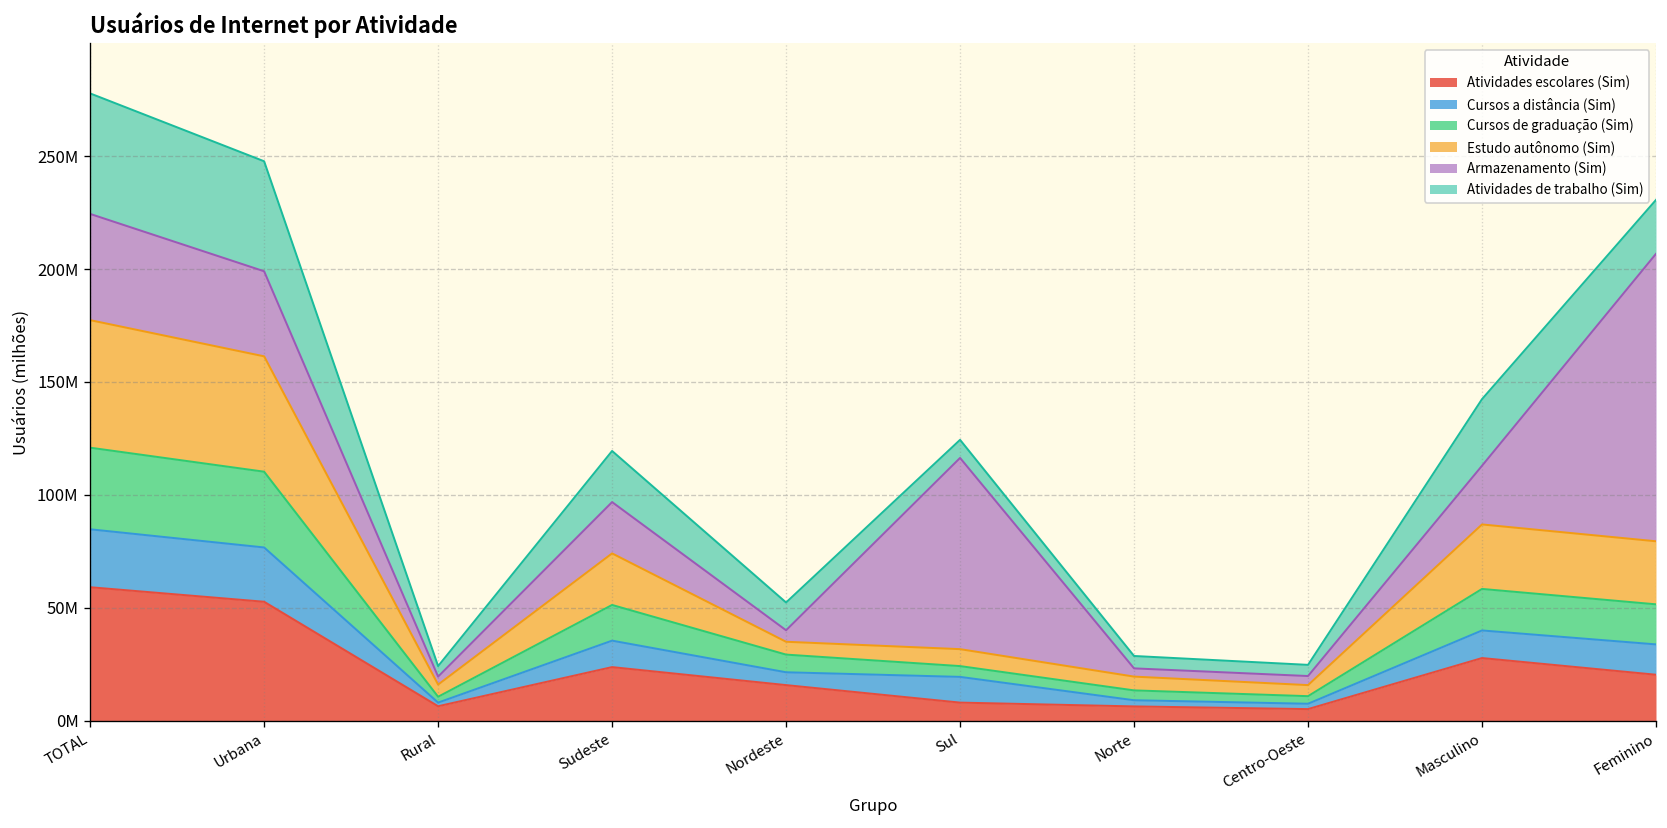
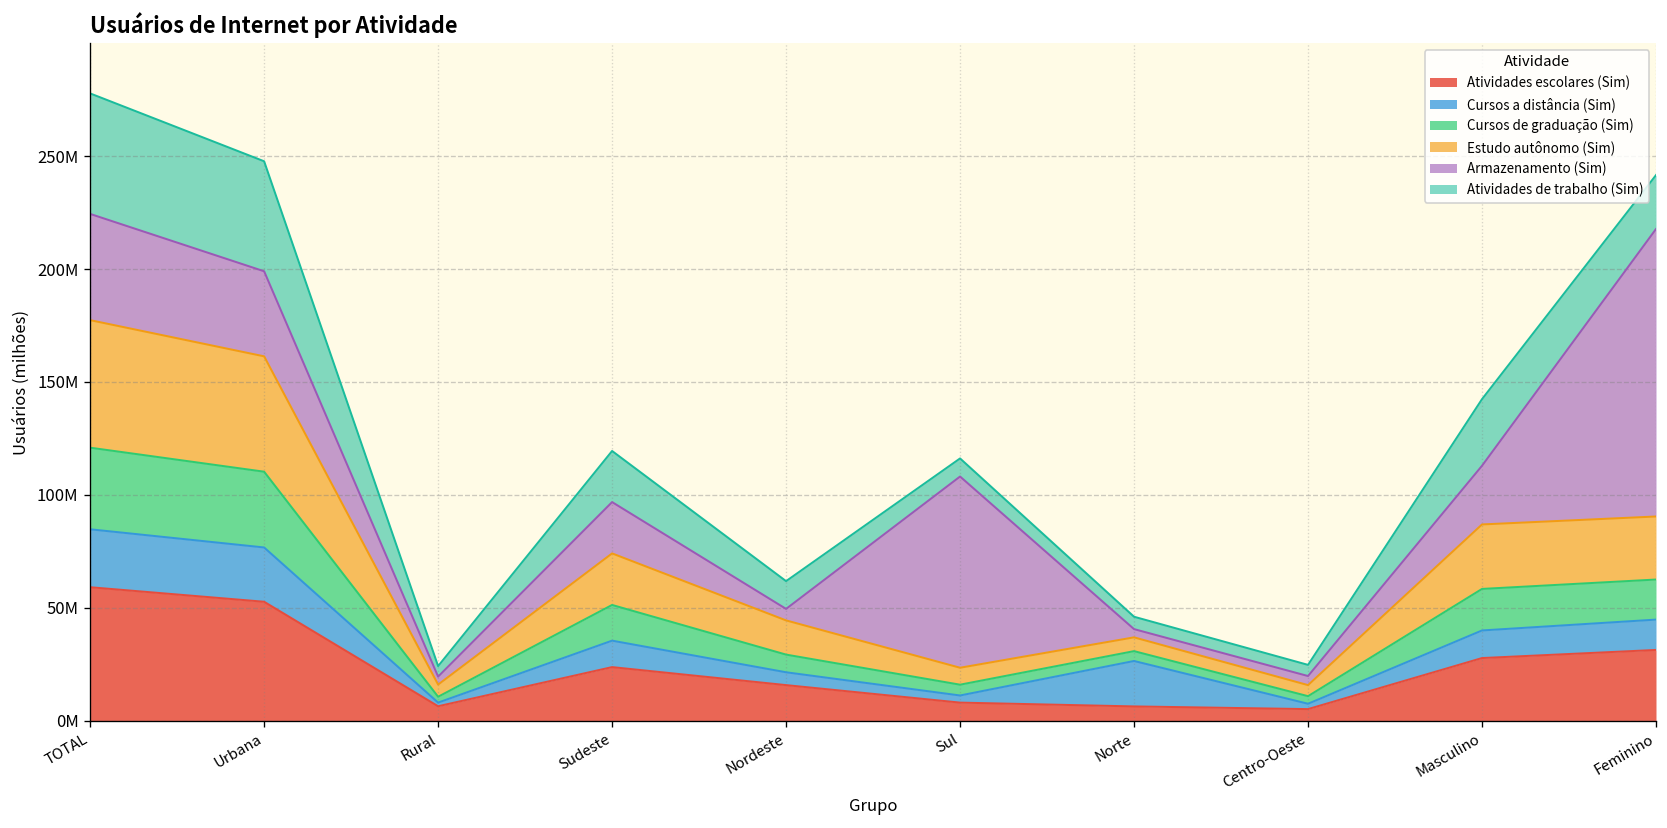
  {
    "Atividades escolares (Sim)": {
      "TOTAL": 59000000,
      "Urbana": 53000000,
      "Rural": 6000000,
      "Sudeste": 24000000,
      "Nordeste": 16000000,
      "Sul": 8000000,
      "Norte": 6000000,
      "Centro-Oeste": 5000000,
      "Masculino": 28000000,
-     "Feminino": 20000000
+     "Feminino": 31000000
    },
    "Cursos a distância (Sim)": {
      "TOTAL": 26000000,
      "Urbana": 24000000,
      "Rural": 2000000,
      "Sudeste": 12000000,
      "Nordeste": 6000000,
-     "Sul": 11000000,
-     "Norte": 3000000,
+     "Sul": 3000000,
+     "Norte": 20000000,
      "Centro-Oeste": 2000000,
      "Masculino": 12000000,
      "Feminino": 13000000
    },
    "Estudo autônomo (Sim)": {
      "TOTAL": 56000000,
      "Urbana": 51000000,
      "Rural": 5000000,
      "Sudeste": 23000000,
-     "Nordeste": 6000000,
+     "Nordeste": 15000000,
      "Sul": 8000000,
      "Norte": 6000000,
      "Centro-Oeste": 5000000,
      "Masculino": 29000000,
      "Feminino": 28000000
    },
    "Armazenamento (Sim)": {
      "TOTAL": 47000000,
      "Urbana": 38000000,
      "Rural": 4000000,
      "Sudeste": 23000000,
      "Nordeste": 5000000,
      "Sul": 85000000,
      "Norte": 4000000,
      "Centro-Oeste": 4000000,
      "Masculino": 26000000,
      "Feminino": 127000000
    }
  }
